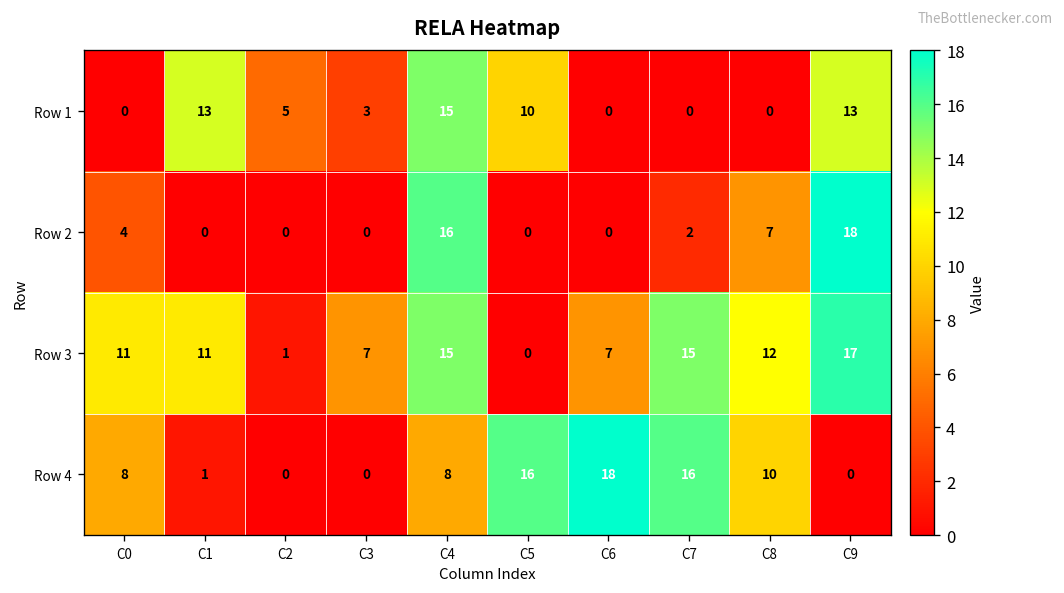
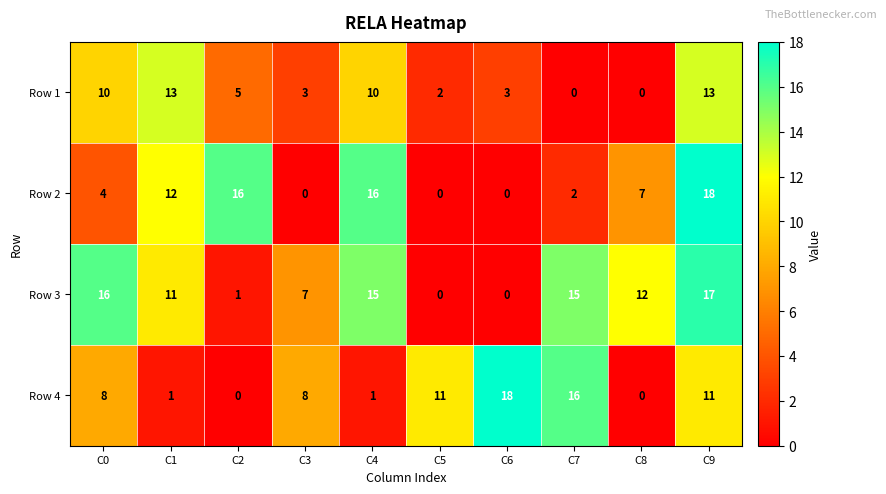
  {
    "Row 1": {
-     "C0": 0,
+     "C0": 10,
      "C1": 13,
      "C2": 5,
      "C3": 3,
-     "C4": 15,
-     "C5": 10,
-     "C6": 0,
+     "C4": 10,
+     "C5": 2,
+     "C6": 3,
      "C7": 0,
      "C8": 0,
      "C9": 13
    },
    "Row 2": {
      "C0": 4,
-     "C1": 0,
-     "C2": 0,
+     "C1": 12,
+     "C2": 16,
      "C3": 0,
      "C4": 16,
      "C5": 0,
      "C6": 0,
      "C7": 2,
      "C8": 7,
      "C9": 18
    },
    "Row 3": {
-     "C0": 11,
+     "C0": 16,
      "C1": 11,
      "C2": 1,
      "C3": 7,
      "C4": 15,
      "C5": 0,
-     "C6": 7,
+     "C6": 0,
      "C7": 15,
      "C8": 12,
      "C9": 17
    },
    "Row 4": {
      "C0": 8,
      "C1": 1,
      "C2": 0,
-     "C3": 0,
-     "C4": 8,
-     "C5": 16,
+     "C3": 8,
+     "C4": 1,
+     "C5": 11,
      "C6": 18,
      "C7": 16,
-     "C8": 10,
-     "C9": 0
+     "C8": 0,
+     "C9": 11
    }
  }
